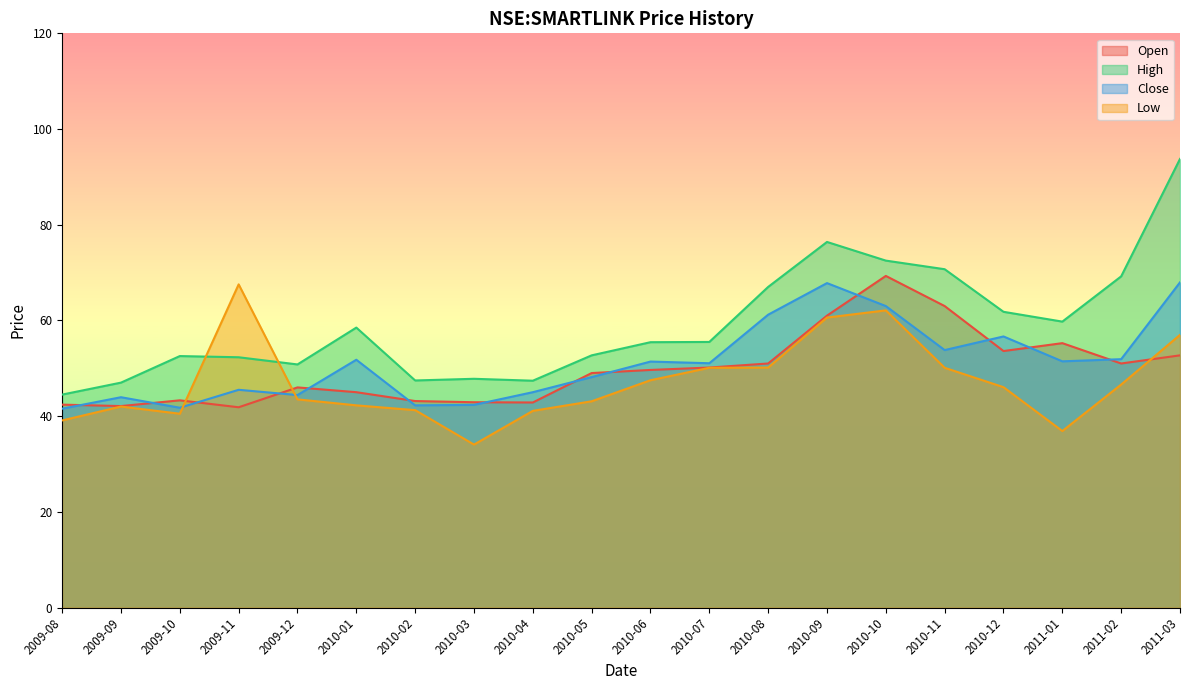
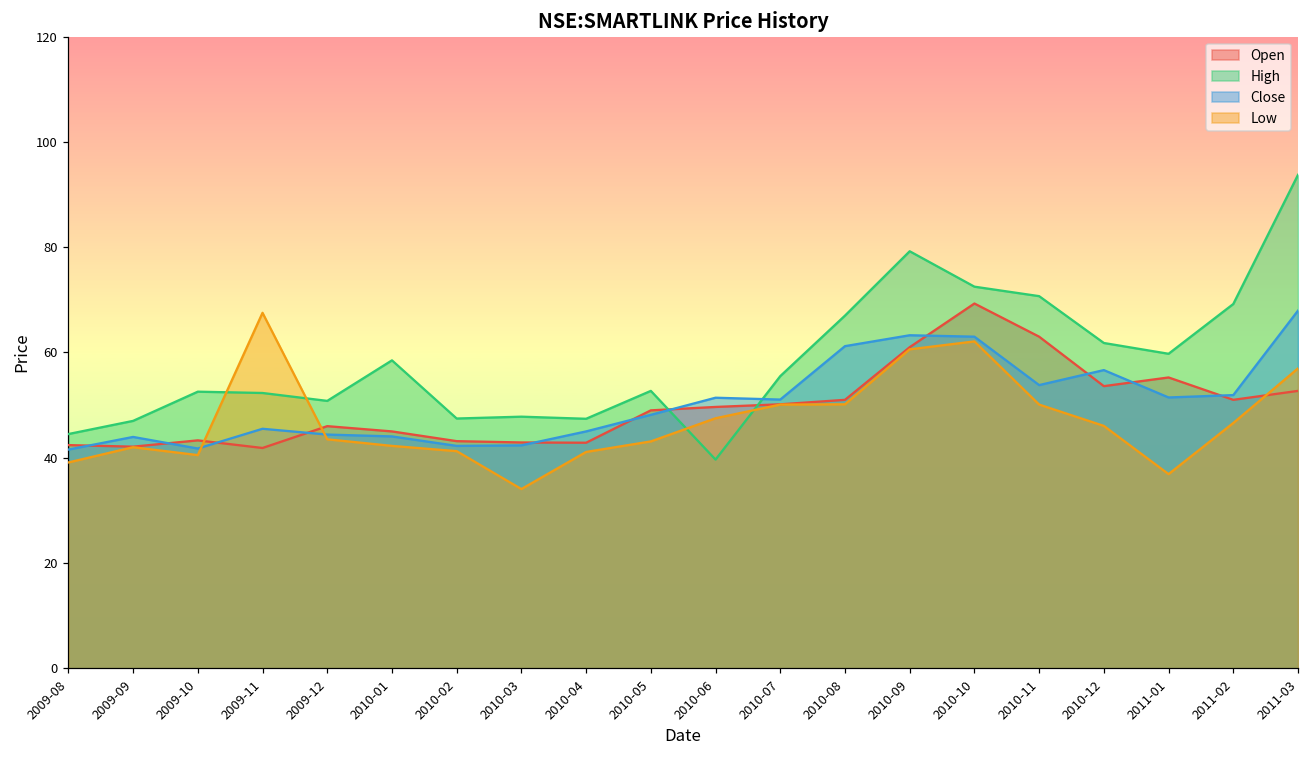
  {
    "Open": {
      "2009-08": 42,
      "2009-10": 43,
      "2009-11": 42,
      "2009-12": 46,
      "2010-01": 45,
      "2010-02": 43,
      "2010-03": 43,
      "2010-04": 43,
      "2010-05": 49,
      "2010-06": 50,
      "2010-08": 51,
      "2010-10": 69,
      "2010-11": 63,
      "2010-12": 54,
      "2011-01": 55,
      "2011-02": 51,
      "2011-03": 53
    },
    "High": {
      "2009-08": 45,
      "2009-09": 47,
      "2009-10": 53,
      "2009-11": 52,
      "2009-12": 51,
      "2010-01": 59,
      "2010-02": 47,
      "2010-03": 48,
      "2010-04": 47,
      "2010-05": 53,
-     "2010-06": 55,
+     "2010-06": 40,
      "2010-07": 56,
      "2010-08": 67,
-     "2010-09": 76,
+     "2010-09": 79,
      "2010-10": 73,
      "2010-11": 71,
      "2010-12": 62,
      "2011-01": 60,
      "2011-02": 69,
      "2011-03": 94
    },
    "Close": {
      "2009-08": 42,
      "2009-09": 44,
      "2009-10": 42,
      "2009-11": 46,
      "2009-12": 44,
-     "2010-01": 52,
+     "2010-01": 44,
      "2010-02": 42,
      "2010-03": 42,
      "2010-04": 45,
      "2010-05": 48,
      "2010-06": 51,
      "2010-07": 51,
      "2010-08": 61,
-     "2010-09": 68,
+     "2010-09": 63,
      "2010-10": 63,
      "2010-11": 54,
      "2010-12": 57,
      "2011-01": 51,
      "2011-02": 52,
      "2011-03": 68
    },
    "Low": {
      "2009-08": 39,
      "2009-10": 41,
      "2009-11": 68,
      "2009-12": 44,
      "2010-01": 42,
      "2010-02": 41,
      "2010-03": 34,
      "2010-04": 41,
      "2010-05": 43,
      "2010-06": 48,
      "2010-08": 50,
      "2010-10": 62,
      "2010-11": 50,
      "2010-12": 46,
      "2011-01": 37,
      "2011-02": 47,
      "2011-03": 57
    }
  }
